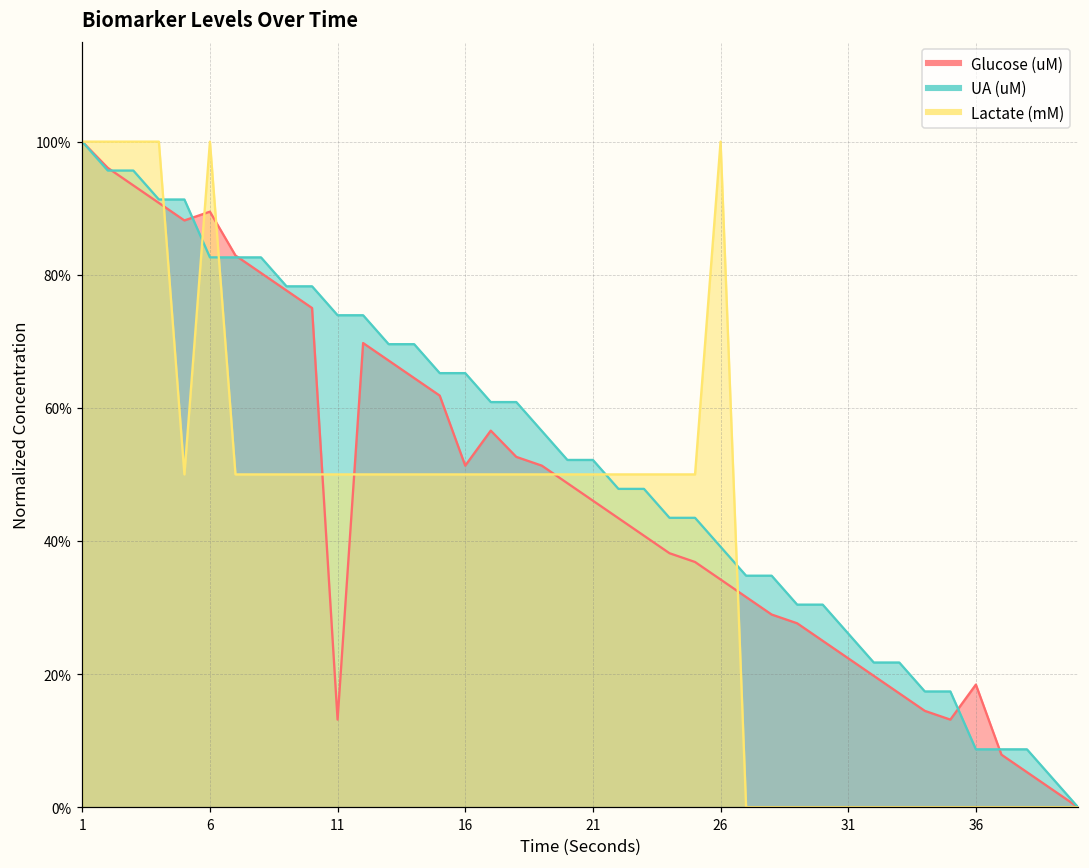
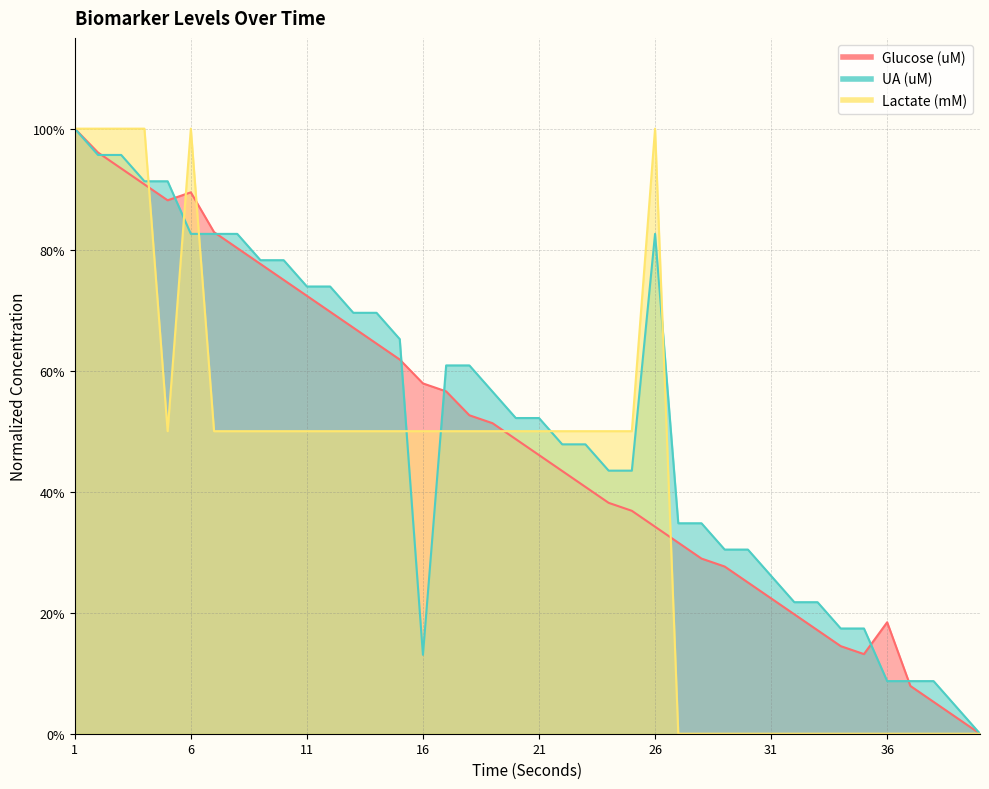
  {
    "Glucose (uM)": {
      "6": "89%",
-     "11": "13%",
-     "16": "51%",
+     "11": "72%",
+     "16": "58%",
      "21": "46%",
      "26": "34%",
      "31": "22%",
      "36": "18%"
    },
    "UA (uM)": {
      "6": "83%",
      "11": "74%",
-     "16": "65%",
+     "16": "13%",
      "21": "52%",
-     "26": "39%",
+     "26": "83%",
      "31": "26%",
      "36": "9%"
    },
    "Lactate (mM)": {
      "6": "100%",
      "11": "50%",
      "16": "50%",
      "21": "50%",
      "26": "100%",
      "31": "0%",
      "36": "0%"
    }
  }
